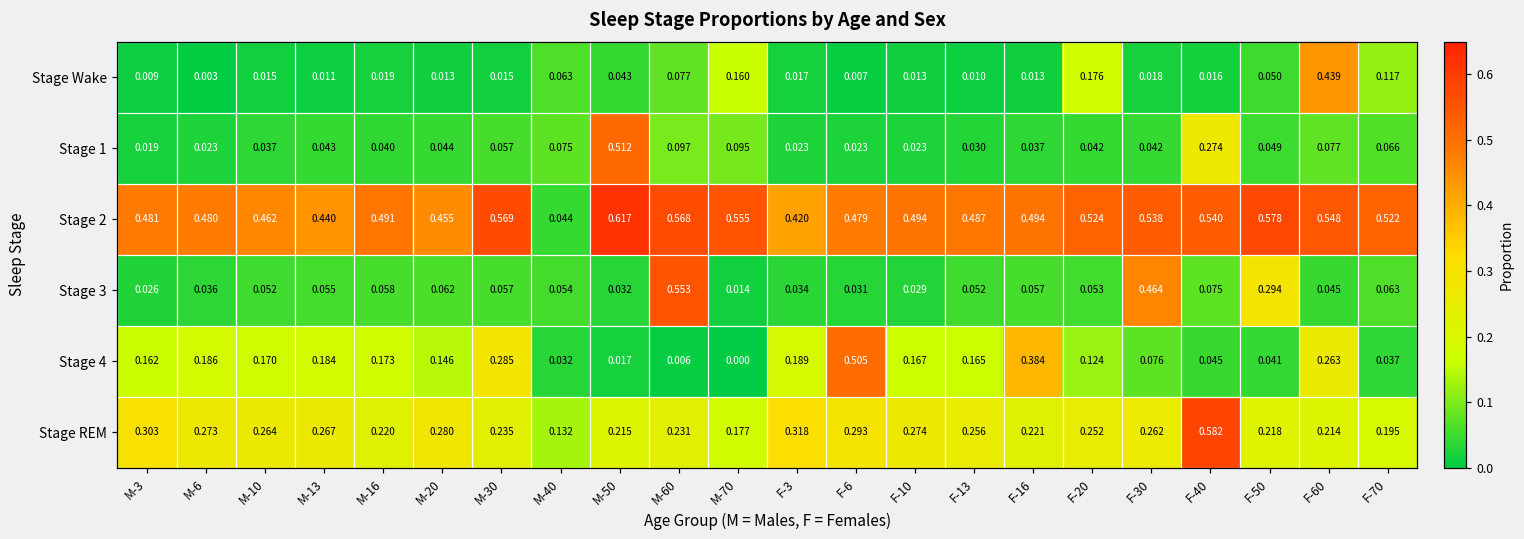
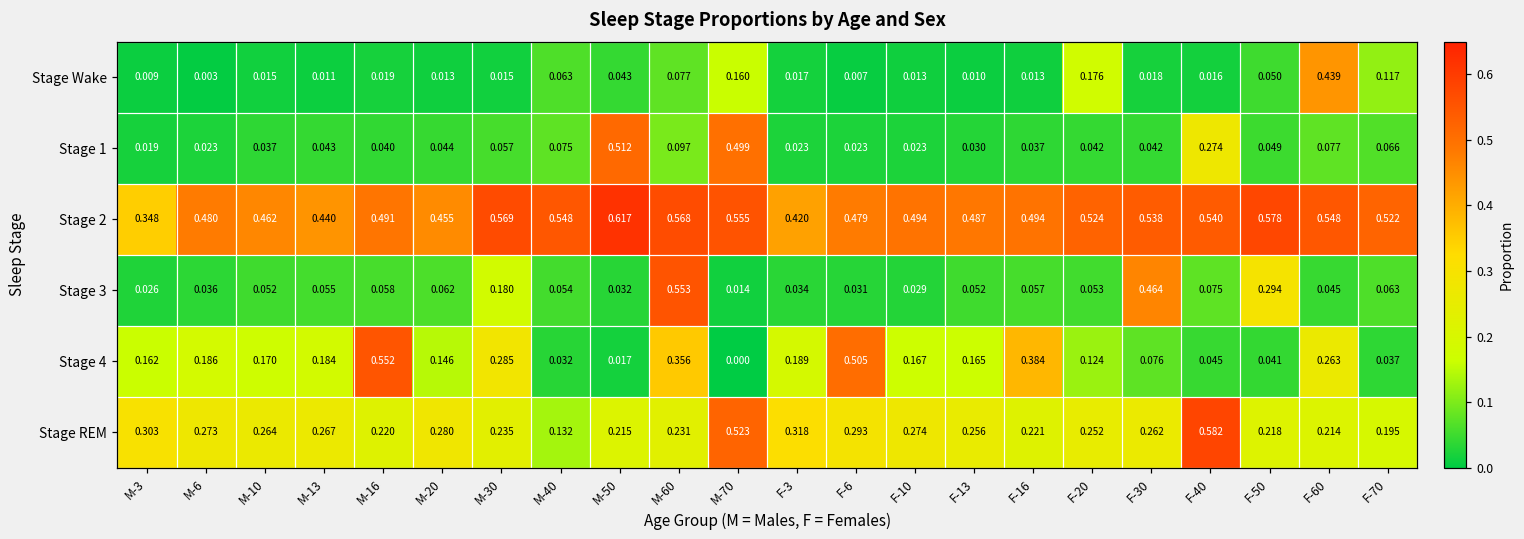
  {
    "Stage Wake": {
      "M-3": 0.009,
      "M-6": 0.003,
      "M-10": 0.015,
      "M-13": 0.011,
      "M-16": 0.019,
      "M-20": 0.013,
      "M-30": 0.015,
      "M-40": 0.063,
      "M-50": 0.043,
      "M-60": 0.077,
      "M-70": 0.160,
      "F-3": 0.017,
      "F-6": 0.007,
      "F-10": 0.013,
      "F-13": 0.010,
      "F-16": 0.013,
      "F-20": 0.176,
      "F-30": 0.018,
      "F-40": 0.016,
      "F-50": 0.050,
      "F-60": 0.439,
      "F-70": 0.117
    },
    "Stage 1": {
      "M-3": 0.019,
      "M-6": 0.023,
      "M-10": 0.037,
      "M-13": 0.043,
      "M-16": 0.040,
      "M-20": 0.044,
      "M-30": 0.057,
      "M-40": 0.075,
      "M-50": 0.512,
      "M-60": 0.097,
-     "M-70": 0.095,
+     "M-70": 0.499,
      "F-3": 0.023,
      "F-6": 0.023,
      "F-10": 0.023,
      "F-13": 0.030,
      "F-16": 0.037,
      "F-20": 0.042,
      "F-30": 0.042,
      "F-40": 0.274,
      "F-50": 0.049,
      "F-60": 0.077,
      "F-70": 0.066
    },
    "Stage 2": {
-     "M-3": 0.481,
+     "M-3": 0.348,
      "M-6": 0.480,
      "M-10": 0.462,
      "M-13": 0.440,
      "M-16": 0.491,
      "M-20": 0.455,
      "M-30": 0.569,
-     "M-40": 0.044,
+     "M-40": 0.548,
      "M-50": 0.617,
      "M-60": 0.568,
      "M-70": 0.555,
      "F-3": 0.420,
      "F-6": 0.479,
      "F-10": 0.494,
      "F-13": 0.487,
      "F-16": 0.494,
      "F-20": 0.524,
      "F-30": 0.538,
      "F-40": 0.540,
      "F-50": 0.578,
      "F-60": 0.548,
      "F-70": 0.522
    },
    "Stage 3": {
      "M-3": 0.026,
      "M-6": 0.036,
      "M-10": 0.052,
      "M-13": 0.055,
      "M-16": 0.058,
      "M-20": 0.062,
-     "M-30": 0.057,
+     "M-30": 0.180,
      "M-40": 0.054,
      "M-50": 0.032,
      "M-60": 0.553,
      "M-70": 0.014,
      "F-3": 0.034,
      "F-6": 0.031,
      "F-10": 0.029,
      "F-13": 0.052,
      "F-16": 0.057,
      "F-20": 0.053,
      "F-30": 0.464,
      "F-40": 0.075,
      "F-50": 0.294,
      "F-60": 0.045,
      "F-70": 0.063
    },
    "Stage 4": {
      "M-3": 0.162,
      "M-6": 0.186,
      "M-10": 0.170,
      "M-13": 0.184,
-     "M-16": 0.173,
+     "M-16": 0.552,
      "M-20": 0.146,
      "M-30": 0.285,
      "M-40": 0.032,
      "M-50": 0.017,
-     "M-60": 0.006,
+     "M-60": 0.356,
      "M-70": 0.000,
      "F-3": 0.189,
      "F-6": 0.505,
      "F-10": 0.167,
      "F-13": 0.165,
      "F-16": 0.384,
      "F-20": 0.124,
      "F-30": 0.076,
      "F-40": 0.045,
      "F-50": 0.041,
      "F-60": 0.263,
      "F-70": 0.037
    },
    "Stage REM": {
      "M-3": 0.303,
      "M-6": 0.273,
      "M-10": 0.264,
      "M-13": 0.267,
      "M-16": 0.220,
      "M-20": 0.280,
      "M-30": 0.235,
      "M-40": 0.132,
      "M-50": 0.215,
      "M-60": 0.231,
-     "M-70": 0.177,
+     "M-70": 0.523,
      "F-3": 0.318,
      "F-6": 0.293,
      "F-10": 0.274,
      "F-13": 0.256,
      "F-16": 0.221,
      "F-20": 0.252,
      "F-30": 0.262,
      "F-40": 0.582,
      "F-50": 0.218,
      "F-60": 0.214,
      "F-70": 0.195
    }
  }
